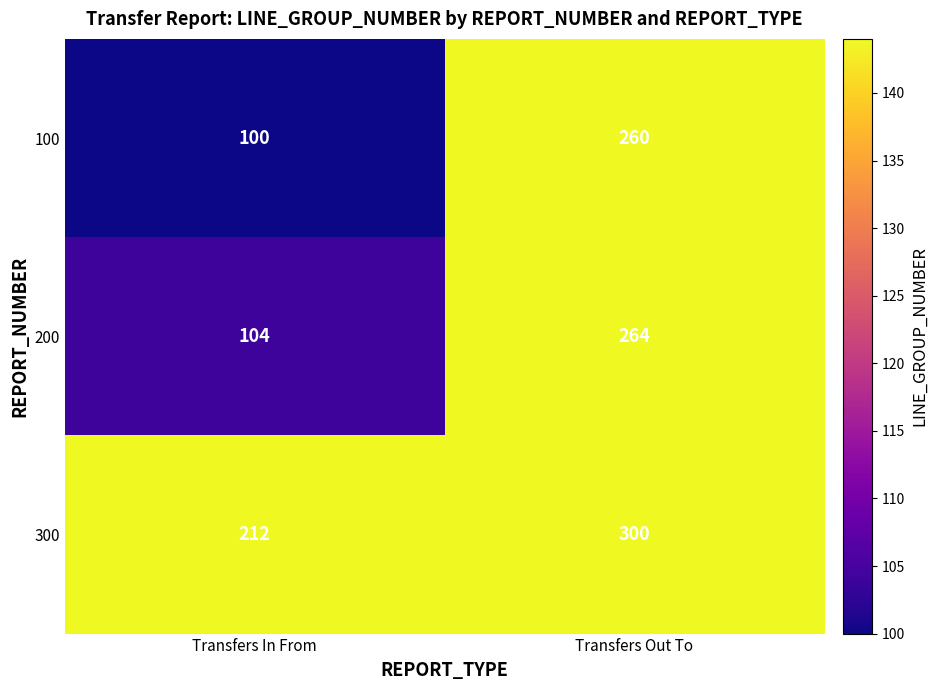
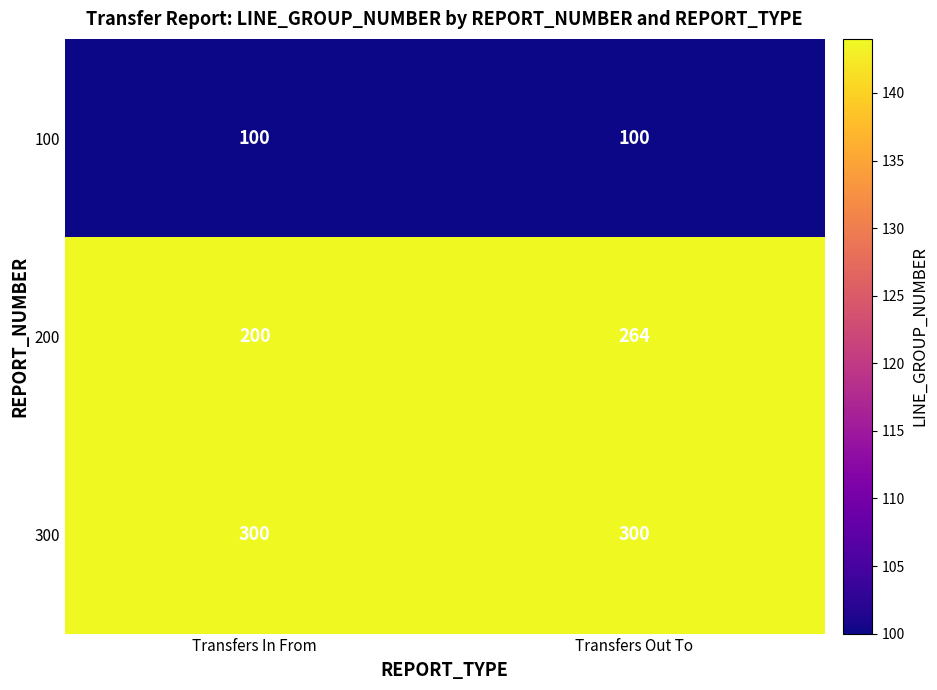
  {
    "100": {
      "Transfers In From": 100,
-     "Transfers Out To": 260
+     "Transfers Out To": 100
    },
    "200": {
-     "Transfers In From": 104,
+     "Transfers In From": 200,
      "Transfers Out To": 264
    },
    "300": {
-     "Transfers In From": 212,
+     "Transfers In From": 300,
      "Transfers Out To": 300
    }
  }
